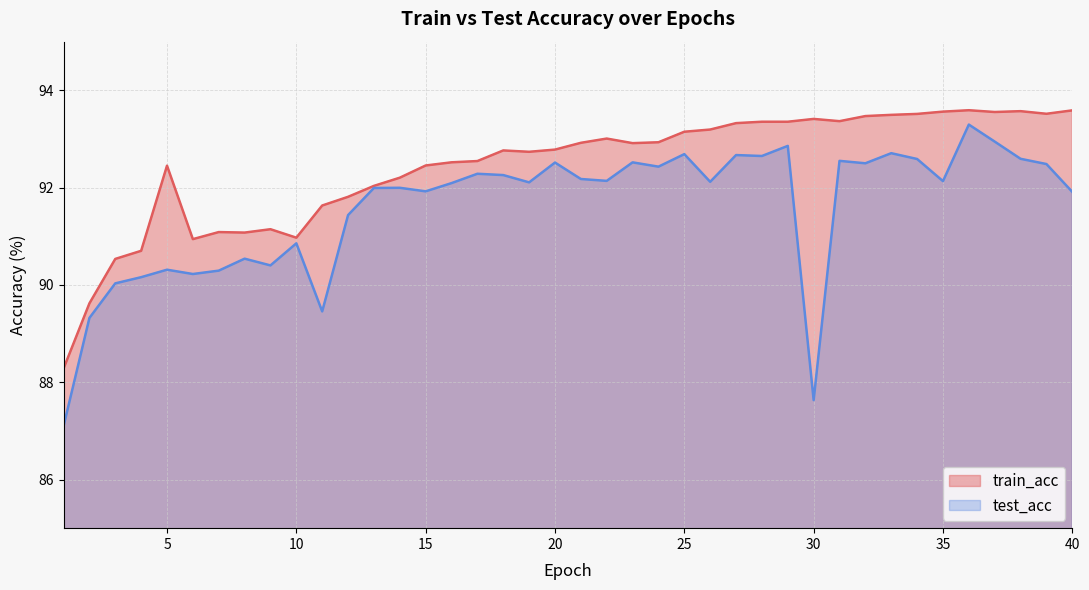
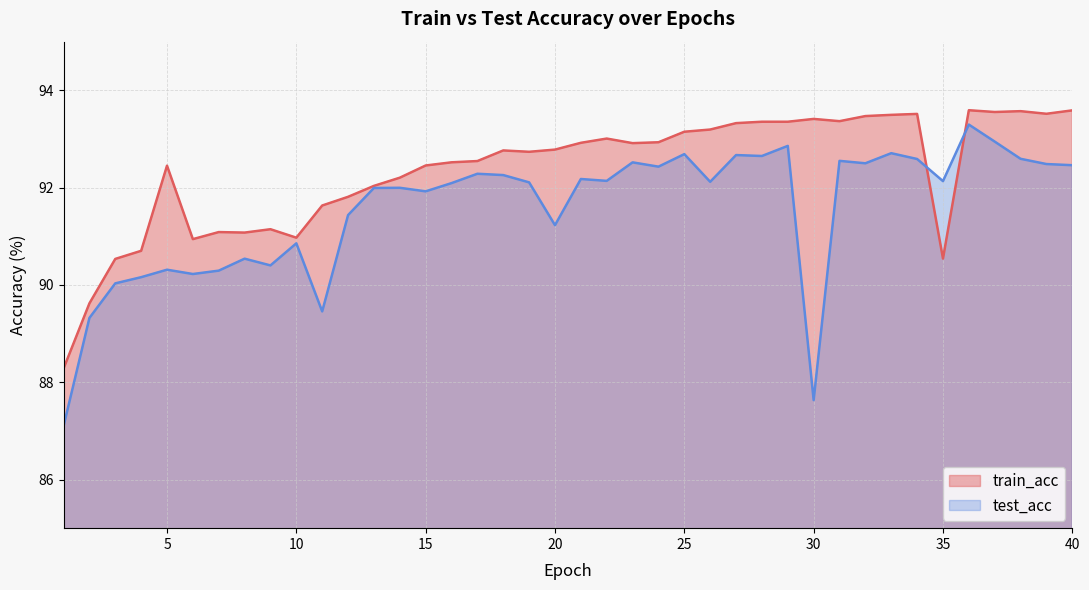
  {
    "train_acc": {
      "5": 92.5,
      "10": 91.0,
      "15": 92.5,
      "20": 92.8,
      "25": 93.1,
      "30": 93.4,
-     "35": 93.6,
+     "35": 90.5,
      "40": 93.6
    },
    "test_acc": {
      "5": 90.3,
      "10": 90.9,
      "15": 91.9,
-     "20": 92.5,
+     "20": 91.2,
      "25": 92.7,
      "30": 87.6,
      "35": 92.1,
-     "40": 91.9
+     "40": 92.5
    }
  }
